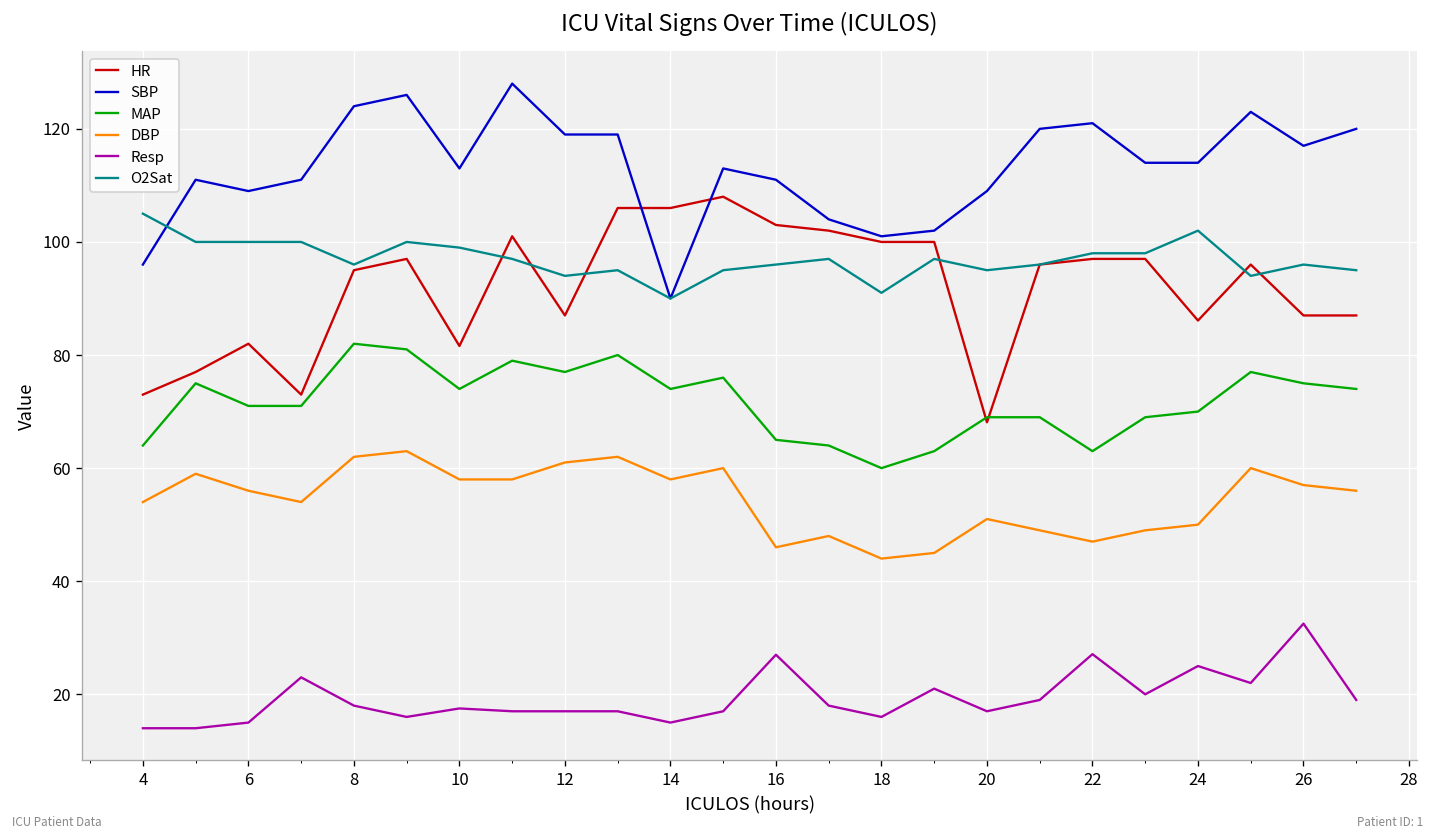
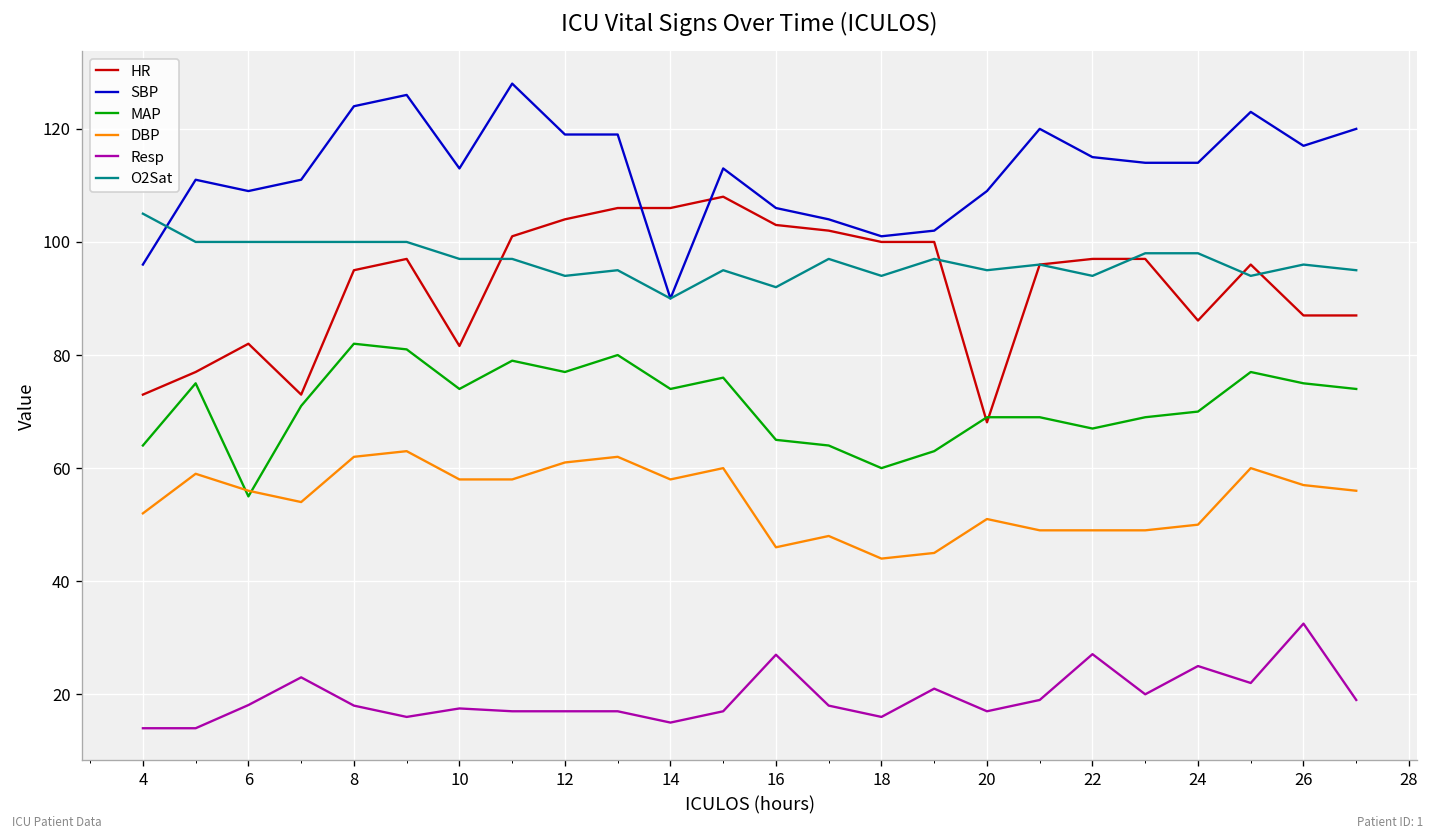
  {
    "HR": {
      "4": 73,
      "6": 82,
      "8": 95,
      "10": 82,
-     "12": 87,
+     "12": 104,
      "14": 106,
      "16": 103,
      "18": 100,
      "20": 68,
      "22": 97,
      "24": 86,
      "26": 87
    },
    "SBP": {
      "4": 96,
      "6": 109,
      "8": 124,
      "10": 113,
      "12": 119,
-     "16": 111,
+     "16": 106,
      "18": 101,
      "20": 109,
-     "22": 121,
+     "22": 115,
      "24": 114,
      "26": 117
    },
    "MAP": {
      "4": 64,
-     "6": 71,
+     "6": 55,
      "8": 82,
      "10": 74,
      "12": 77,
      "14": 74,
      "16": 65,
      "18": 60,
      "20": 69,
-     "22": 63,
+     "22": 67,
      "24": 70,
      "26": 75
    },
    "DBP": {
-     "4": 54,
+     "4": 52,
      "6": 56,
      "8": 62,
      "10": 58,
      "12": 61,
      "14": 58,
      "16": 46,
      "18": 44,
      "20": 51,
-     "22": 47,
+     "22": 49,
      "24": 50,
      "26": 57
    },
    "Resp": {
      "4": 14,
-     "6": 15,
+     "6": 18,
      "8": 18,
      "10": 18,
      "12": 17,
      "14": 15,
      "16": 27,
      "18": 16,
      "20": 17,
      "22": 27,
      "24": 25,
      "26": 33
    },
    "O2Sat": {
      "4": 105,
      "6": 100,
-     "8": 96,
-     "10": 99,
+     "8": 100,
+     "10": 97,
      "12": 94,
-     "16": 96,
-     "18": 91,
+     "16": 92,
+     "18": 94,
      "20": 95,
-     "22": 98,
-     "24": 102,
+     "22": 94,
+     "24": 98,
      "26": 96
    }
  }
